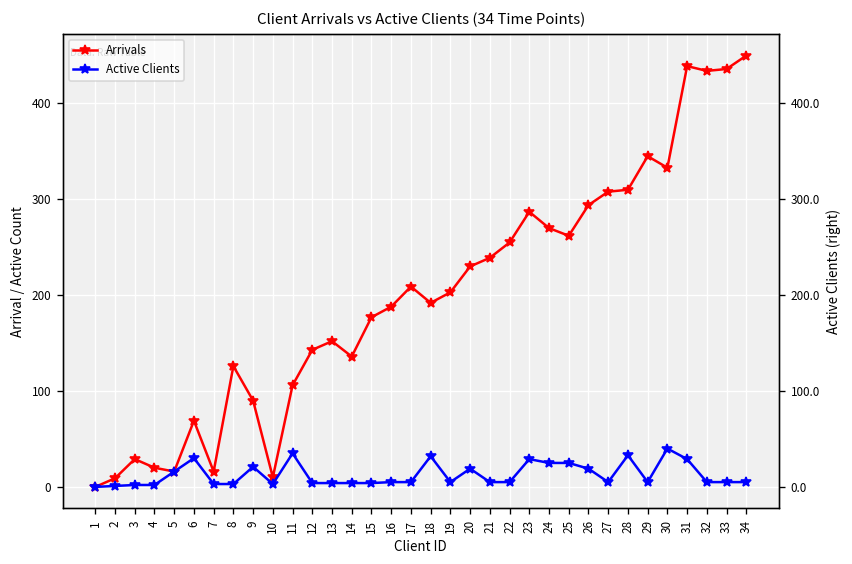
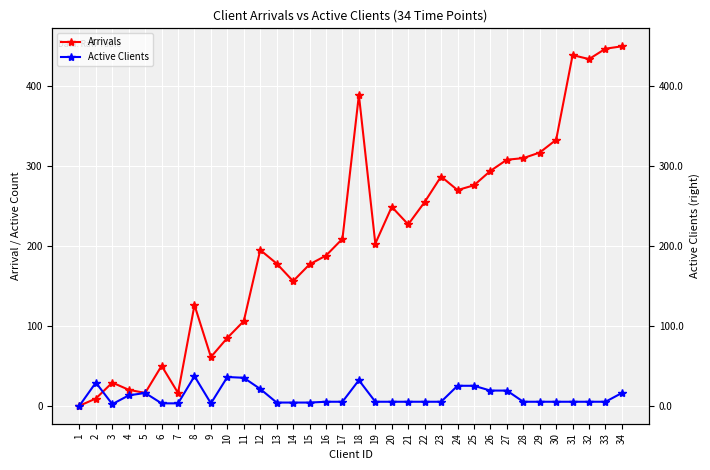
  {
    "Arrivals": {
      "2": 10,
      "3": 30,
      "4": 20,
-     "6": 70,
+     "6": 50,
      "7": 20,
      "8": 130,
-     "9": 90,
-     "10": 10,
+     "9": 60,
+     "10": 90,
      "11": 110,
-     "12": 140,
-     "13": 150,
-     "14": 140,
+     "12": 200,
+     "13": 180,
+     "14": 160,
      "15": 180,
      "16": 190,
      "17": 210,
-     "18": 190,
+     "18": 390,
      "19": 200,
-     "20": 230,
-     "21": 240,
+     "20": 250,
+     "21": 230,
      "22": 260,
      "23": 290,
      "24": 270,
-     "25": 260,
+     "25": 280,
      "26": 290,
      "27": 310,
      "28": 310,
-     "29": 350,
+     "29": 320,
      "30": 330,
      "31": 440,
      "32": 430,
-     "33": 440,
+     "33": 450,
      "34": 450
    },
    "Active Clients": {
-     "2": 0,
+     "2": 30,
      "3": 0,
-     "4": 0,
-     "6": 30,
+     "4": 10,
+     "6": 0,
      "7": 0,
-     "8": 0,
-     "9": 20,
-     "10": 0,
+     "8": 40,
+     "9": 0,
+     "10": 40,
      "11": 40,
-     "12": 0,
+     "12": 20,
      "13": 0,
      "14": 0,
      "15": 0,
      "16": 10,
      "17": 10,
      "18": 30,
      "19": 10,
-     "20": 20,
+     "20": 10,
      "21": 10,
      "22": 10,
-     "23": 30,
+     "23": 10,
      "24": 30,
      "25": 30,
      "26": 20,
-     "27": 10,
-     "28": 30,
+     "27": 20,
+     "28": 10,
      "29": 10,
-     "30": 40,
-     "31": 30,
+     "30": 10,
+     "31": 10,
      "32": 10,
      "33": 10,
-     "34": 10
+     "34": 20
    }
  }
